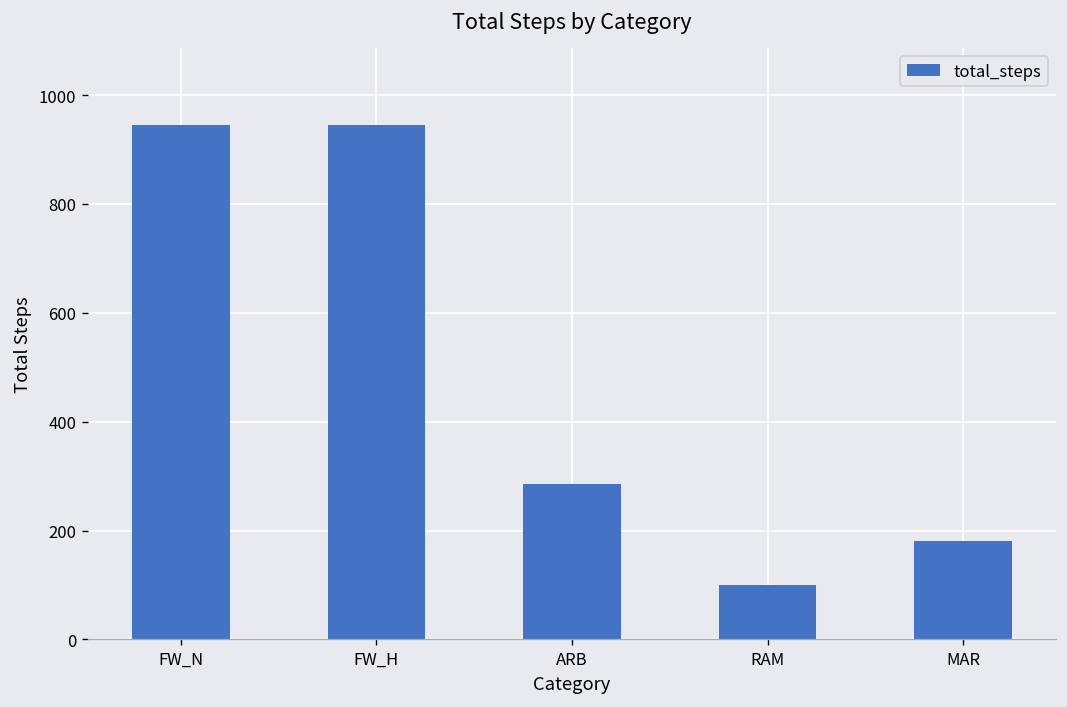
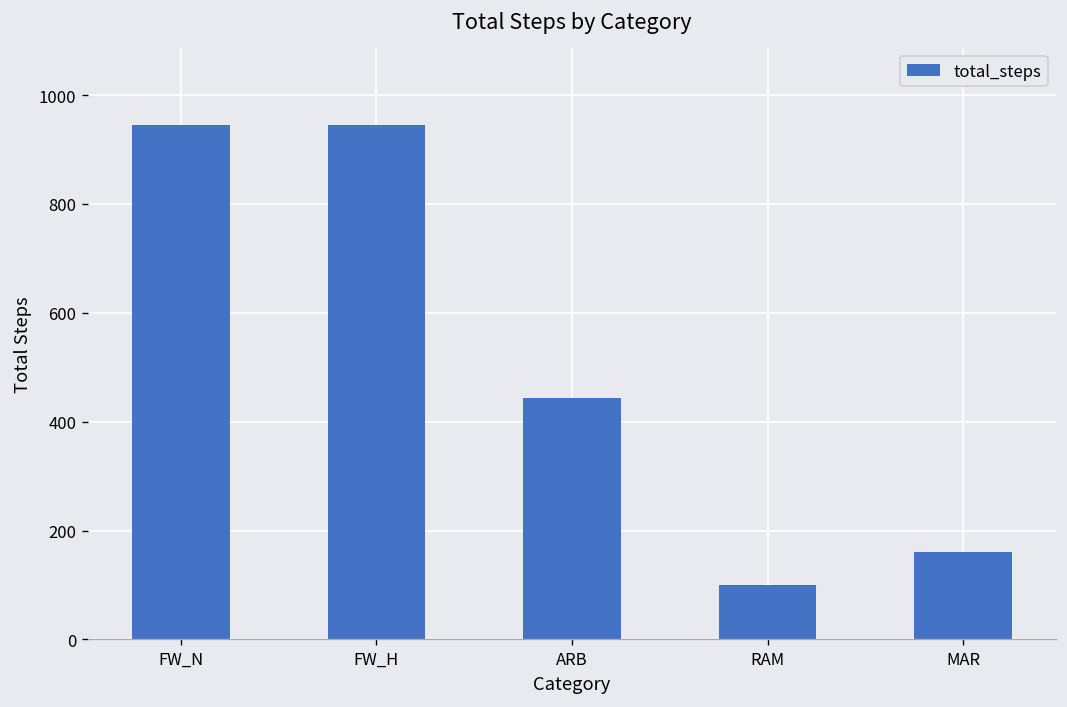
  {
    "FW_N": 950,
    "FW_H": 950,
-   "ARB": 290,
+   "ARB": 440,
    "RAM": 100,
-   "MAR": 180
+   "MAR": 160
  }
